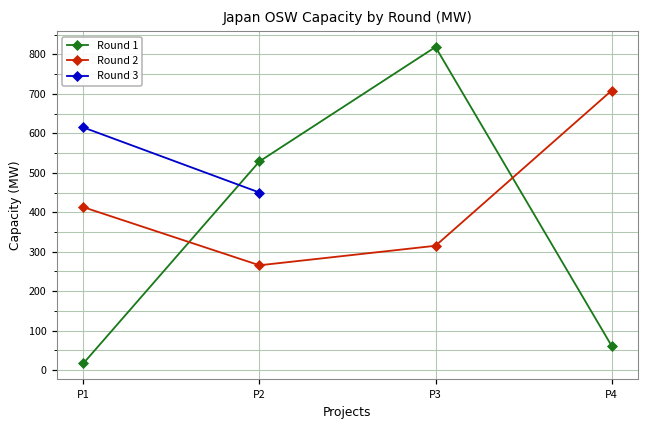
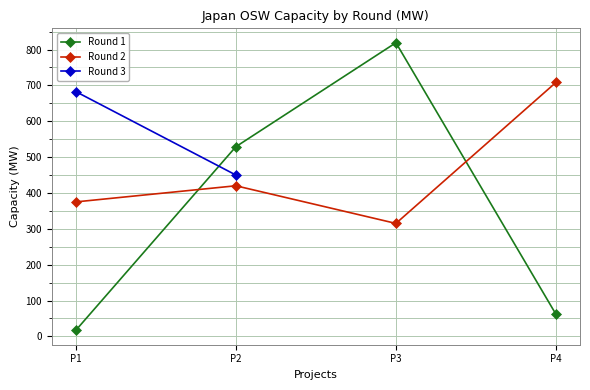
  {
    "Round 1": {
      "P1": 20,
      "P2": 530,
      "P3": 820,
      "P4": 60
    },
    "Round 2": {
-     "P1": 410,
-     "P2": 270,
+     "P1": 380,
+     "P2": 420,
      "P3": 320,
      "P4": 710
    },
    "Round 3": {
-     "P1": 620,
+     "P1": 680,
      "P2": 450
    }
  }
